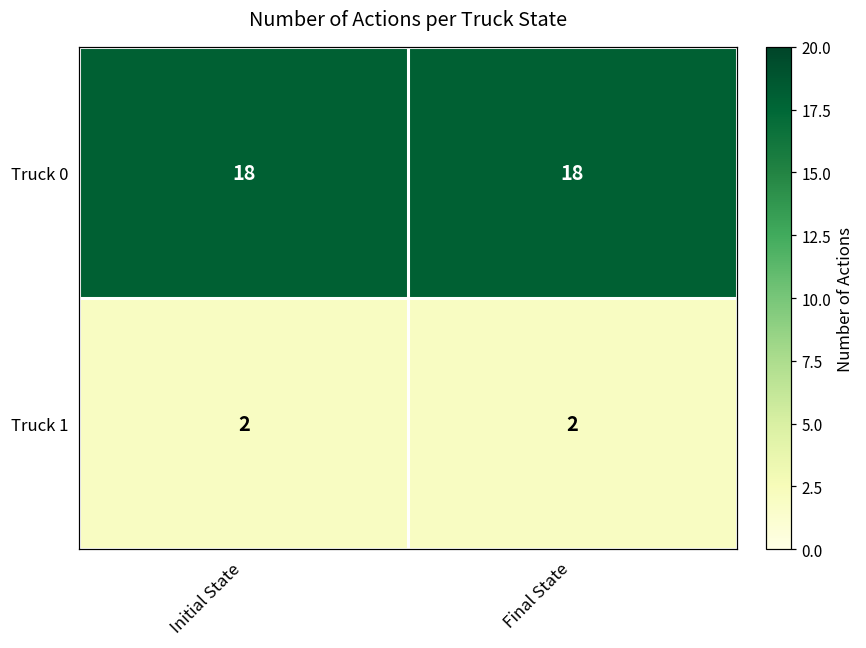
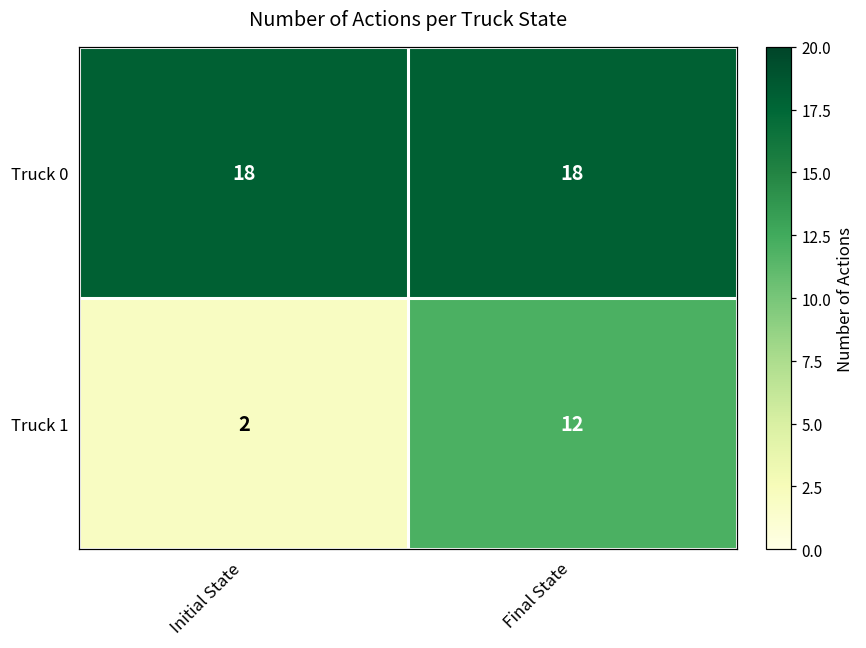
  {
    "Truck 0": {
      "Initial State": 18,
      "Final State": 18
    },
    "Truck 1": {
      "Initial State": 2,
-     "Final State": 2
+     "Final State": 12
    }
  }
